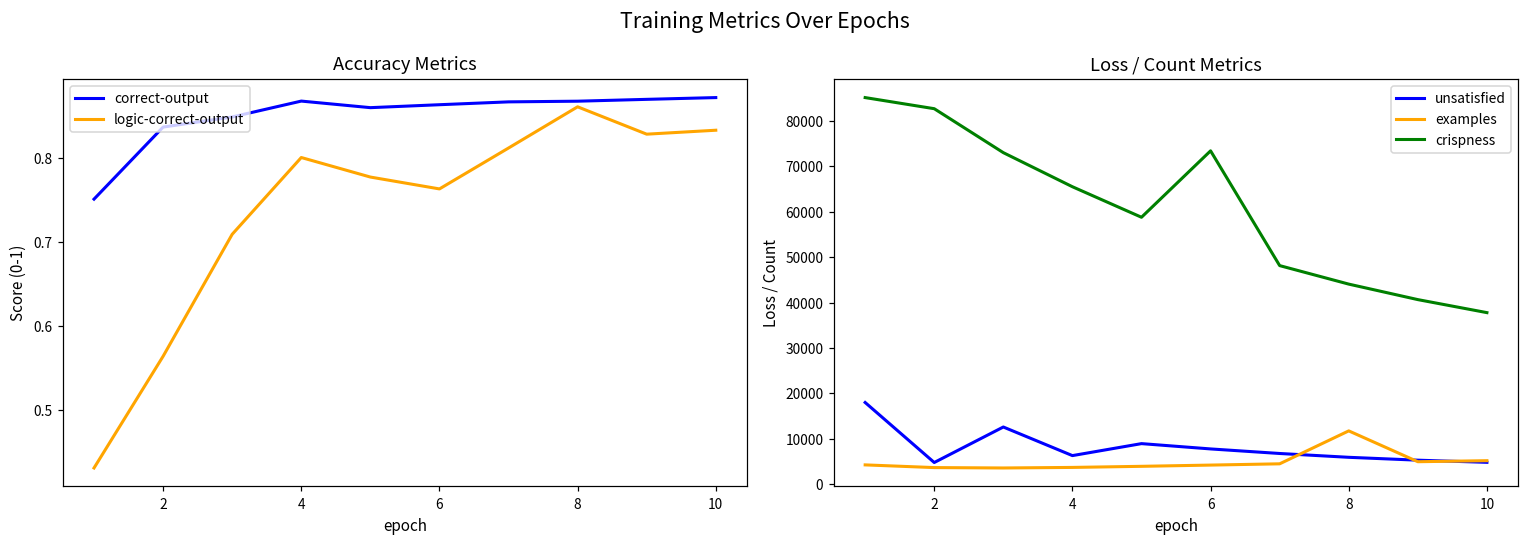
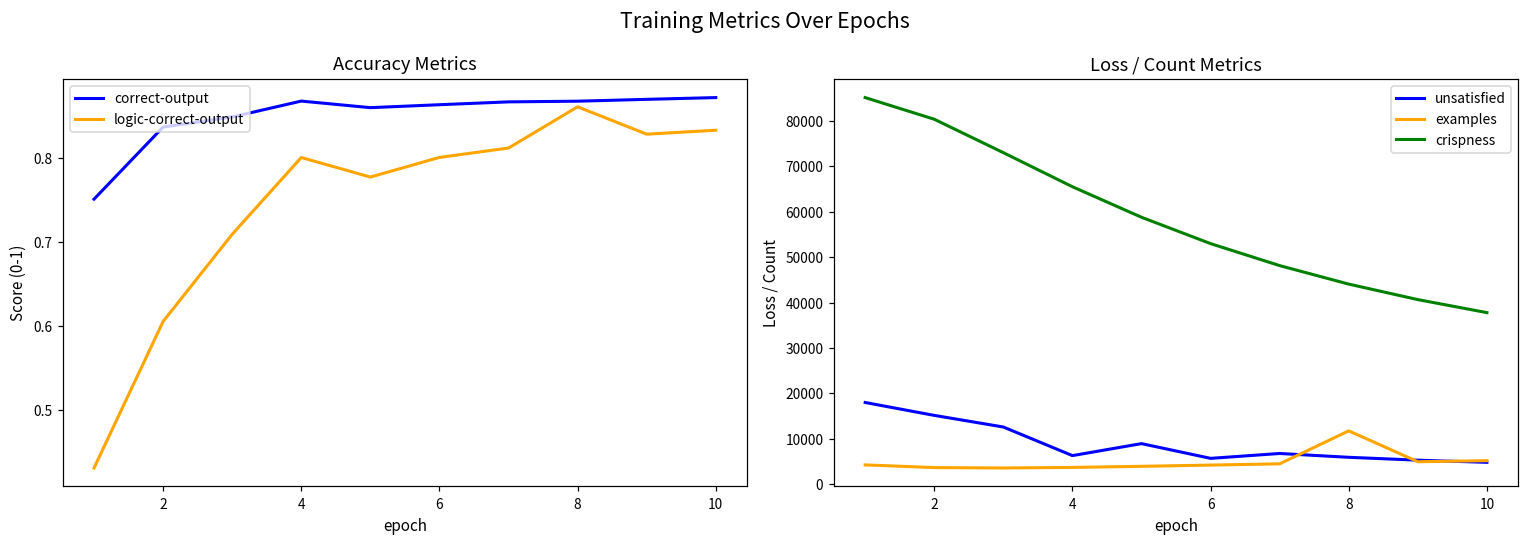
  {
    "Accuracy Metrics": {
      "correct-output": {
        "4": 0.87,
        "6": 0.86,
        "8": 0.87,
        "10": 0.87
      },
      "logic-correct-output": {
-       "2": 0.56,
+       "2": 0.61,
        "4": 0.80,
-       "6": 0.76,
+       "6": 0.80,
        "8": 0.86,
        "10": 0.83
      }
    },
    "Loss / Count Metrics": {
      "unsatisfied": {
-       "2": 5000,
+       "2": 15000,
        "4": 6000,
-       "6": 8000,
+       "6": 6000,
        "8": 6000
      },
      "examples": {
        "2": 4000,
        "4": 4000,
        "6": 4000,
        "8": 12000
      },
      "crispness": {
-       "2": 83000,
+       "2": 80000,
        "4": 66000,
-       "6": 73000,
+       "6": 53000,
        "8": 44000,
        "10": 38000
      }
    }
  }
